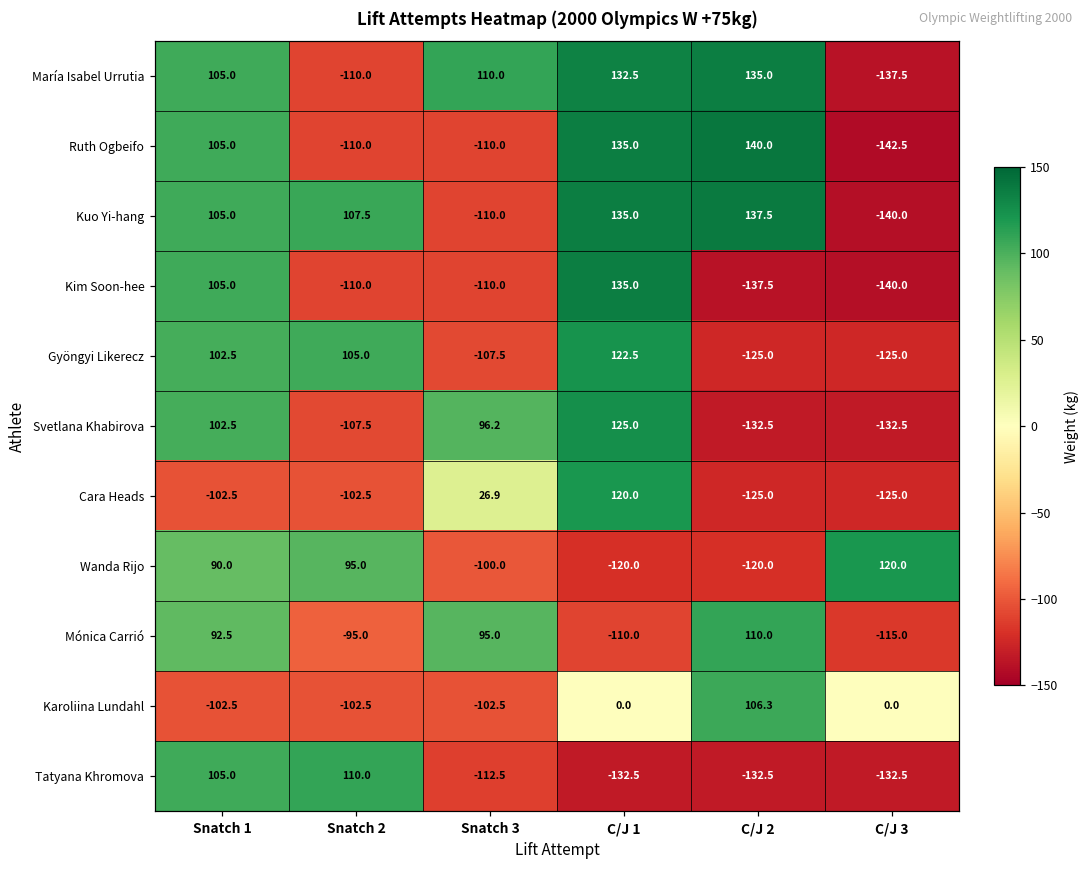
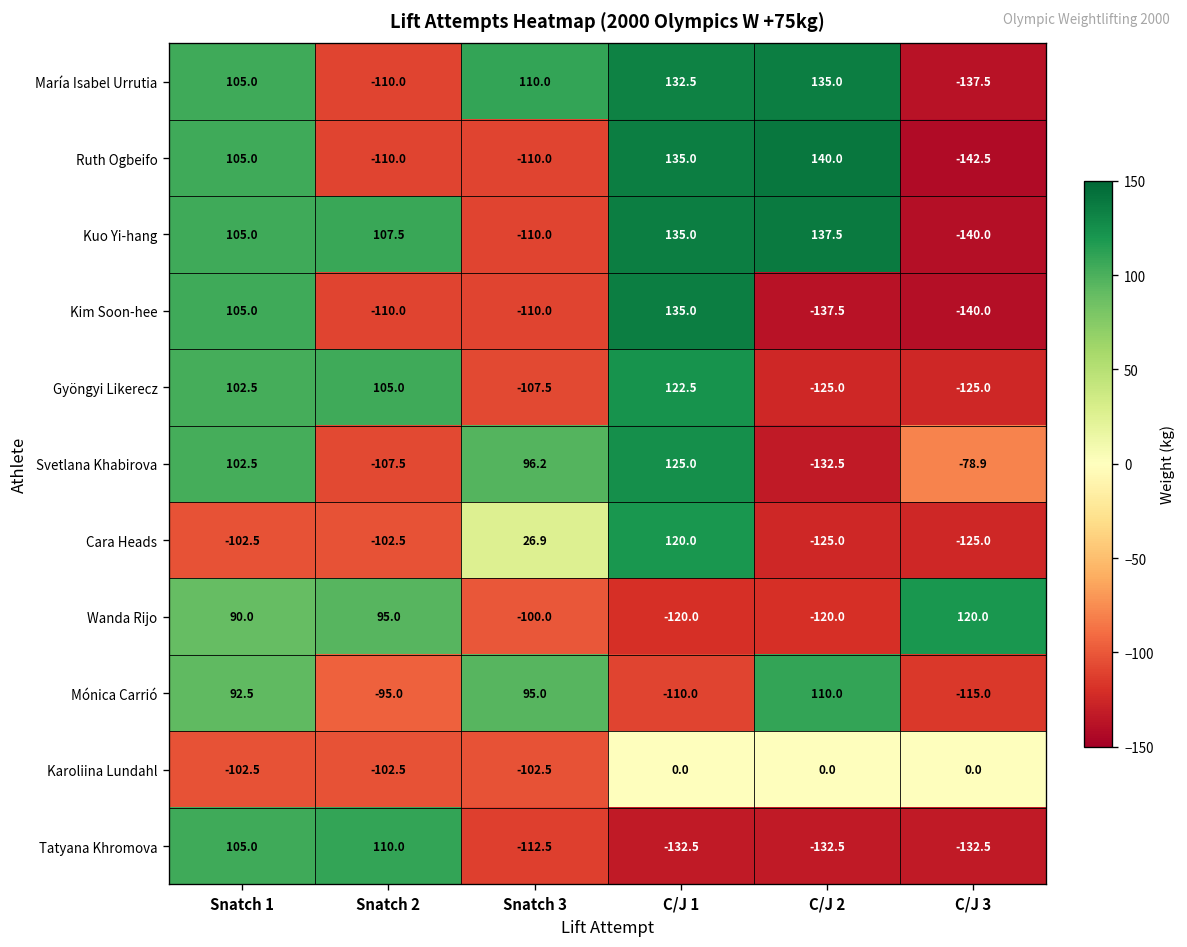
  {
    "María Isabel Urrutia": {
      "Snatch 1": 105.0,
      "Snatch 2": -110.0,
      "Snatch 3": 110.0,
      "C/J 1": 132.5,
      "C/J 2": 135.0,
      "C/J 3": -137.5
    },
    "Ruth Ogbeifo": {
      "Snatch 1": 105.0,
      "Snatch 2": -110.0,
      "Snatch 3": -110.0,
      "C/J 1": 135.0,
      "C/J 2": 140.0,
      "C/J 3": -142.5
    },
    "Kuo Yi-hang": {
      "Snatch 1": 105.0,
      "Snatch 2": 107.5,
      "Snatch 3": -110.0,
      "C/J 1": 135.0,
      "C/J 2": 137.5,
      "C/J 3": -140.0
    },
    "Kim Soon-hee": {
      "Snatch 1": 105.0,
      "Snatch 2": -110.0,
      "Snatch 3": -110.0,
      "C/J 1": 135.0,
      "C/J 2": -137.5,
      "C/J 3": -140.0
    },
    "Gyöngyi Likerecz": {
      "Snatch 1": 102.5,
      "Snatch 2": 105.0,
      "Snatch 3": -107.5,
      "C/J 1": 122.5,
      "C/J 2": -125.0,
      "C/J 3": -125.0
    },
    "Svetlana Khabirova": {
      "Snatch 1": 102.5,
      "Snatch 2": -107.5,
      "Snatch 3": 96.2,
      "C/J 1": 125.0,
      "C/J 2": -132.5,
-     "C/J 3": -132.5
+     "C/J 3": -78.9
    },
    "Cara Heads": {
      "Snatch 1": -102.5,
      "Snatch 2": -102.5,
      "Snatch 3": 26.9,
      "C/J 1": 120.0,
      "C/J 2": -125.0,
      "C/J 3": -125.0
    },
    "Wanda Rijo": {
      "Snatch 1": 90.0,
      "Snatch 2": 95.0,
      "Snatch 3": -100.0,
      "C/J 1": -120.0,
      "C/J 2": -120.0,
      "C/J 3": 120.0
    },
    "Mónica Carrió": {
      "Snatch 1": 92.5,
      "Snatch 2": -95.0,
      "Snatch 3": 95.0,
      "C/J 1": -110.0,
      "C/J 2": 110.0,
      "C/J 3": -115.0
    },
    "Karoliina Lundahl": {
      "Snatch 1": -102.5,
      "Snatch 2": -102.5,
      "Snatch 3": -102.5,
      "C/J 1": 0.0,
-     "C/J 2": 106.3,
+     "C/J 2": 0.0,
      "C/J 3": 0.0
    },
    "Tatyana Khromova": {
      "Snatch 1": 105.0,
      "Snatch 2": 110.0,
      "Snatch 3": -112.5,
      "C/J 1": -132.5,
      "C/J 2": -132.5,
      "C/J 3": -132.5
    }
  }
